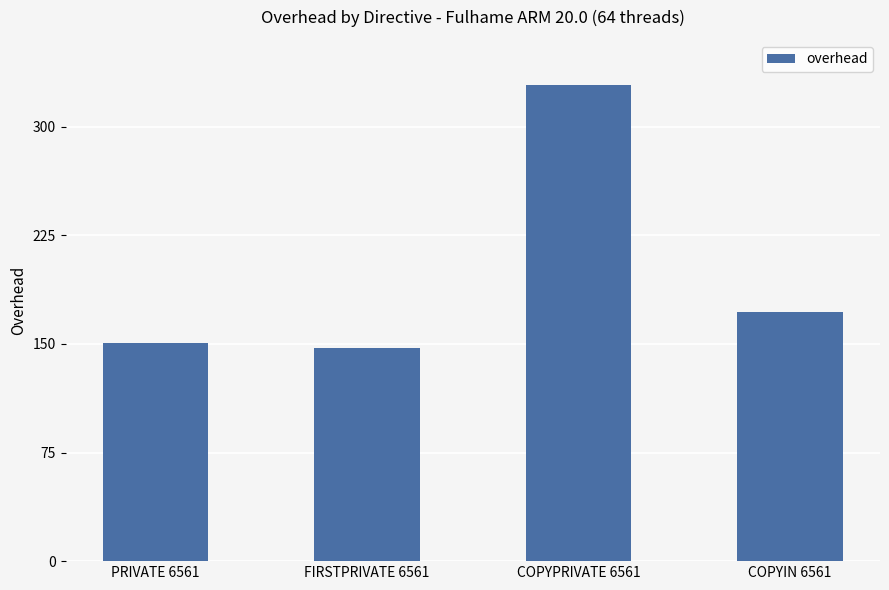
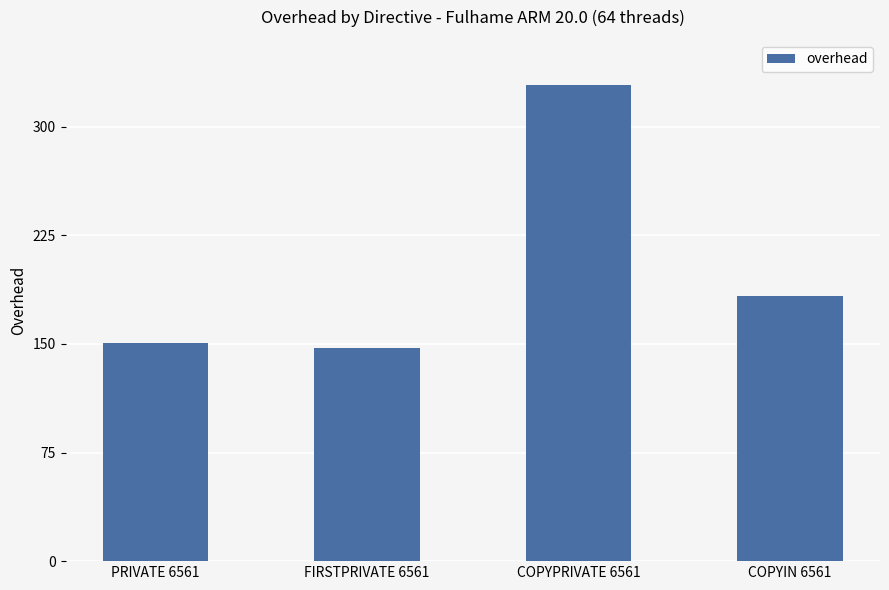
  {
    "PRIVATE 6561": 151,
    "FIRSTPRIVATE 6561": 147,
    "COPYPRIVATE 6561": 329,
-   "COPYIN 6561": 172
+   "COPYIN 6561": 183
  }
